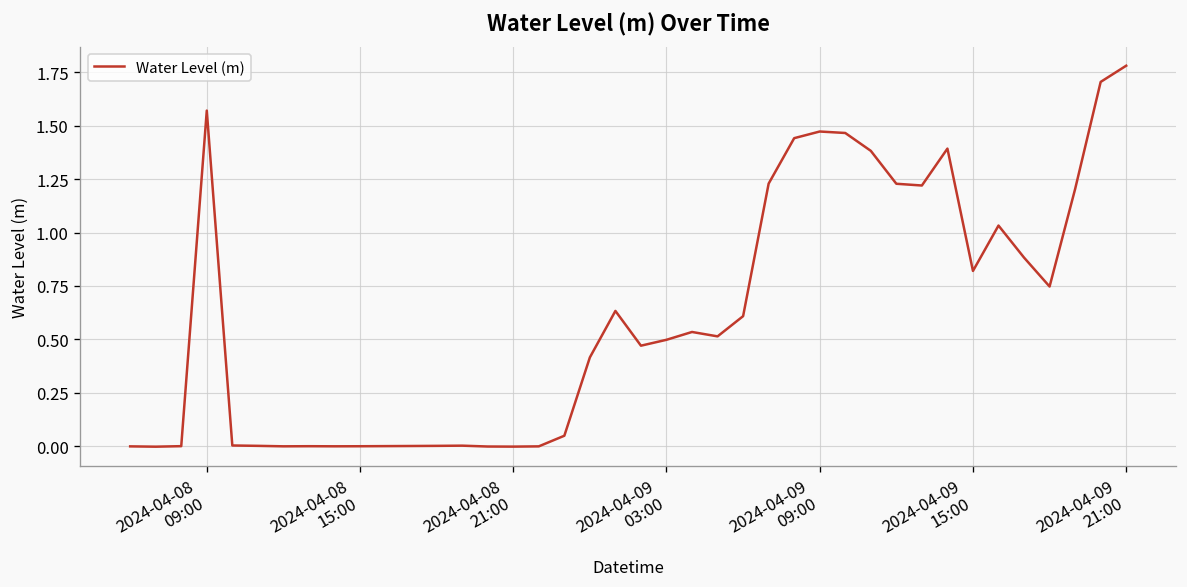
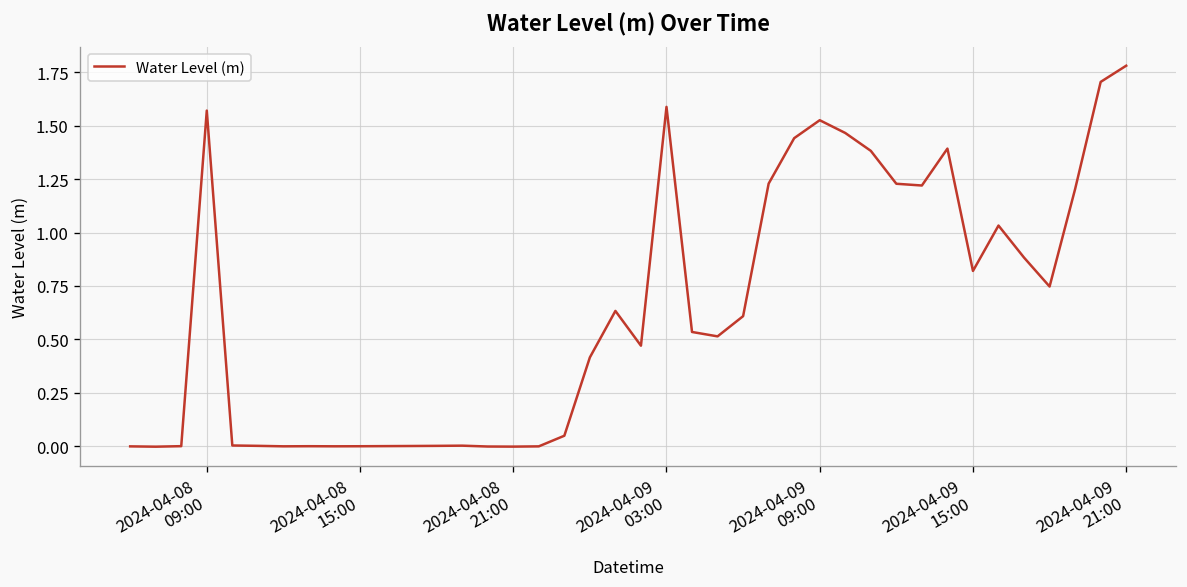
  {
    "2024-04-08 09:00": 1.57,
    "2024-04-08 15:00": 0.00,
    "2024-04-08 21:00": 0.00,
-   "2024-04-09 03:00": 0.50,
-   "2024-04-09 09:00": 1.47,
+   "2024-04-09 03:00": 1.59,
+   "2024-04-09 09:00": 1.53,
    "2024-04-09 15:00": 0.82,
    "2024-04-09 21:00": 1.78
  }
